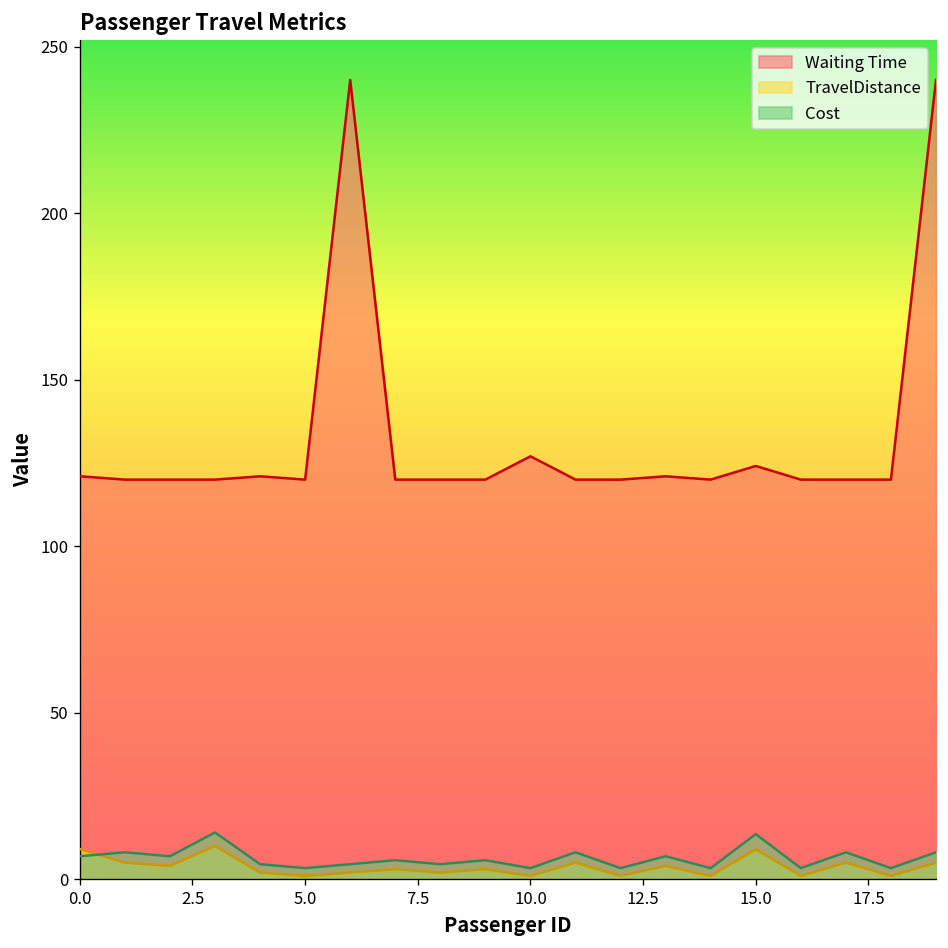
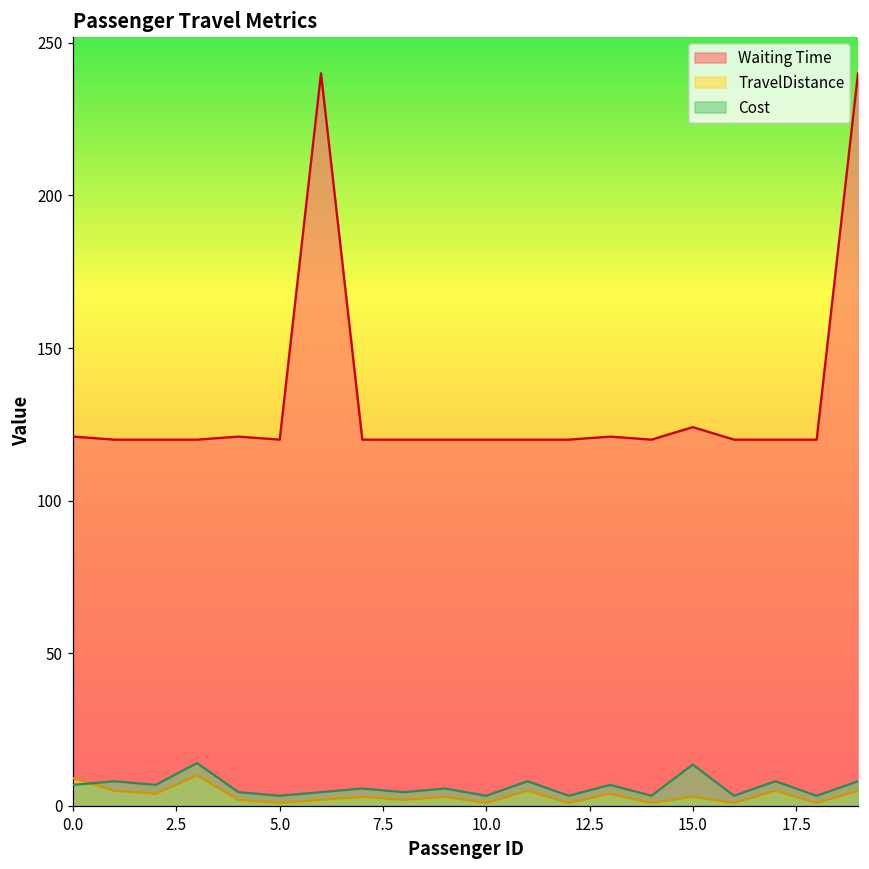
  {
    "Waiting Time": {
      "0.0": 121,
      "5.0": 120,
-     "10.0": 127,
+     "10.0": 120,
      "15.0": 124
    },
    "TravelDistance": {
      "0.0": 9,
      "5.0": 1,
      "10.0": 1,
-     "15.0": 9
+     "15.0": 3
    },
    "Cost": {
      "0.0": 7,
      "5.0": 3,
      "10.0": 3,
      "15.0": 14
    }
  }
